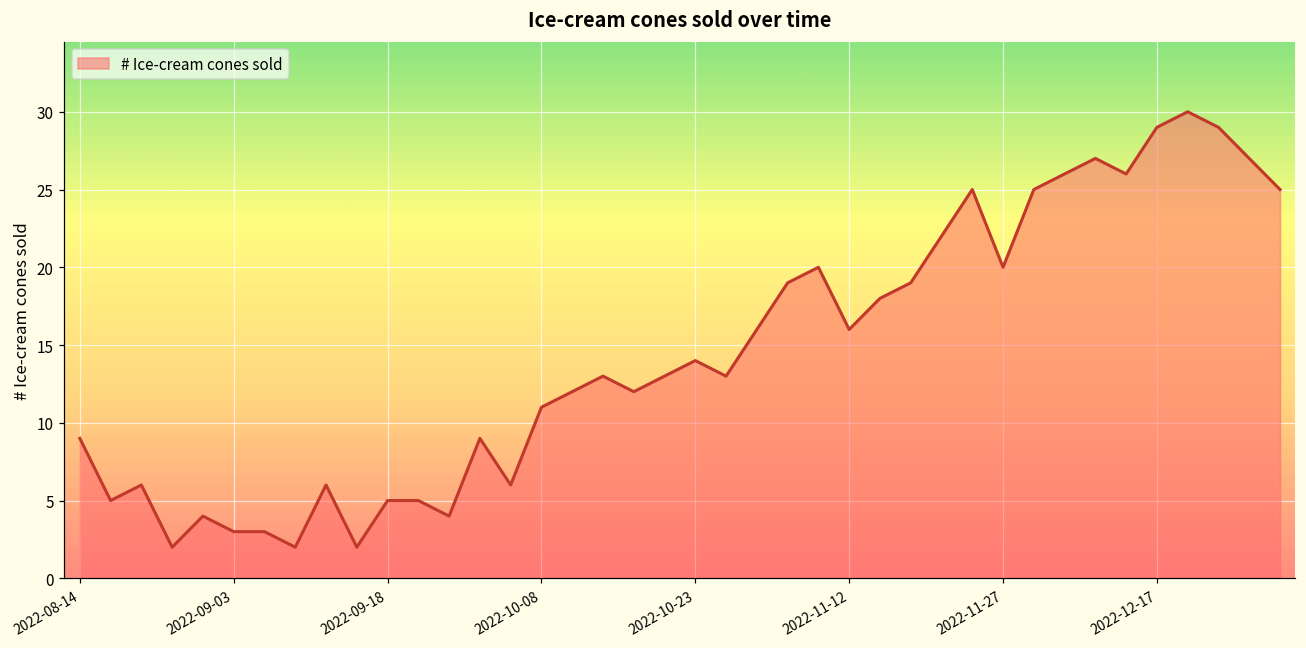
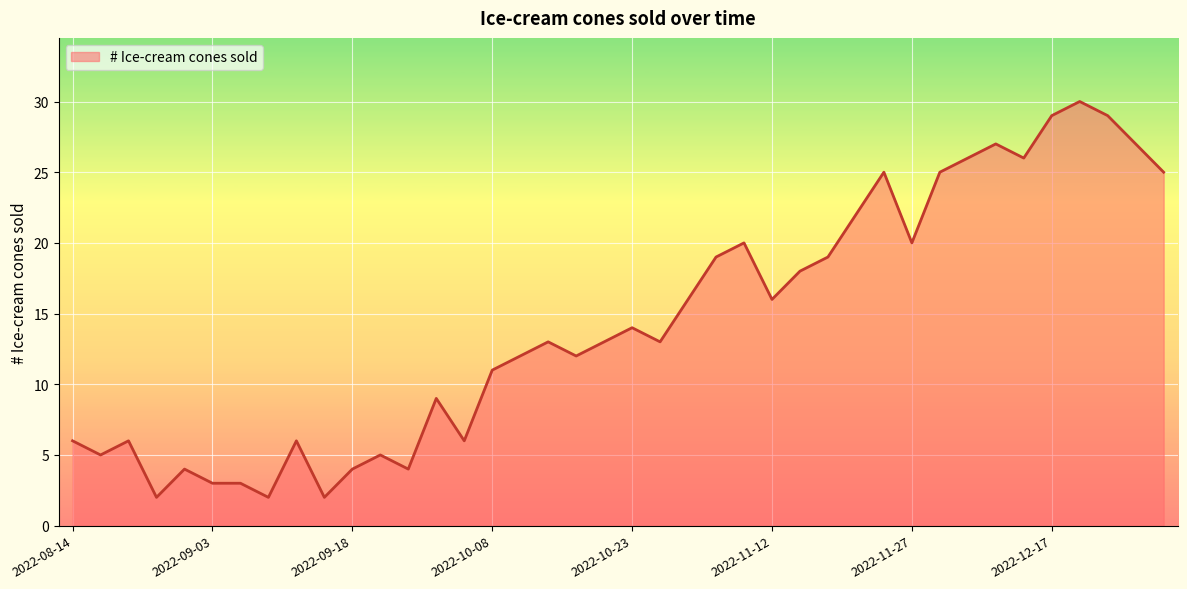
  {
-   "2022-08-14": 9,
+   "2022-08-14": 6,
    "2022-09-03": 3,
-   "2022-09-18": 5,
+   "2022-09-18": 4,
    "2022-10-08": 11,
    "2022-10-23": 14,
    "2022-11-12": 16,
    "2022-11-27": 20,
    "2022-12-17": 29
  }
